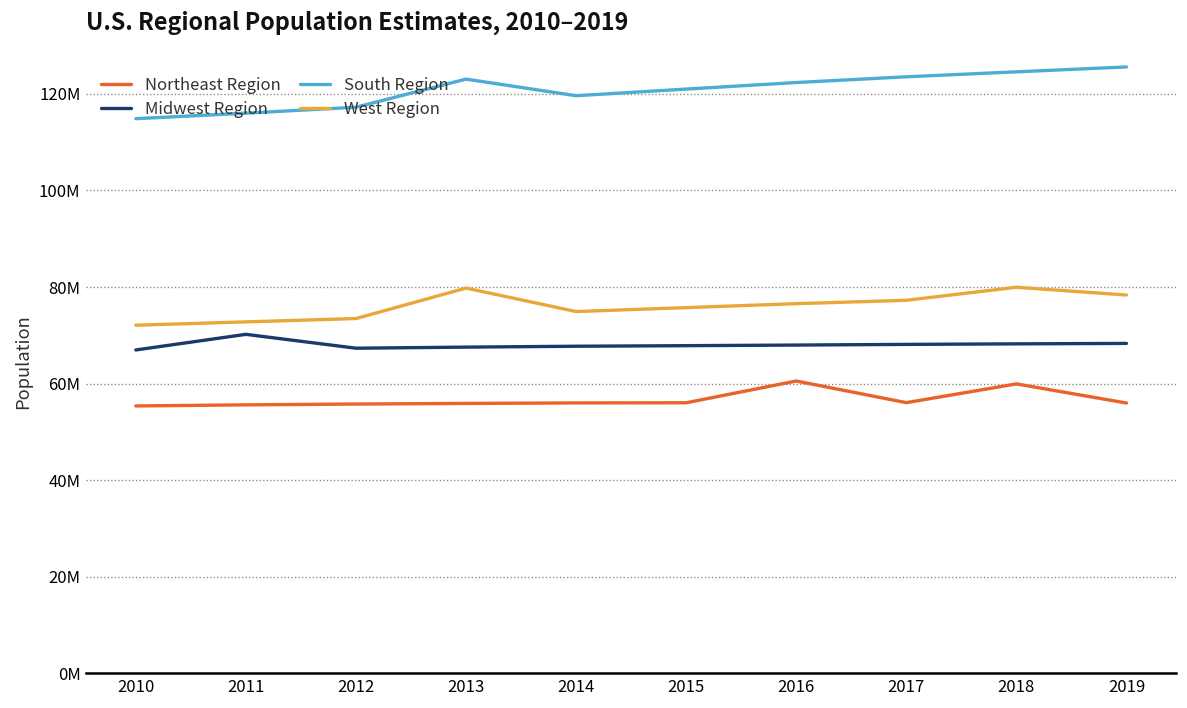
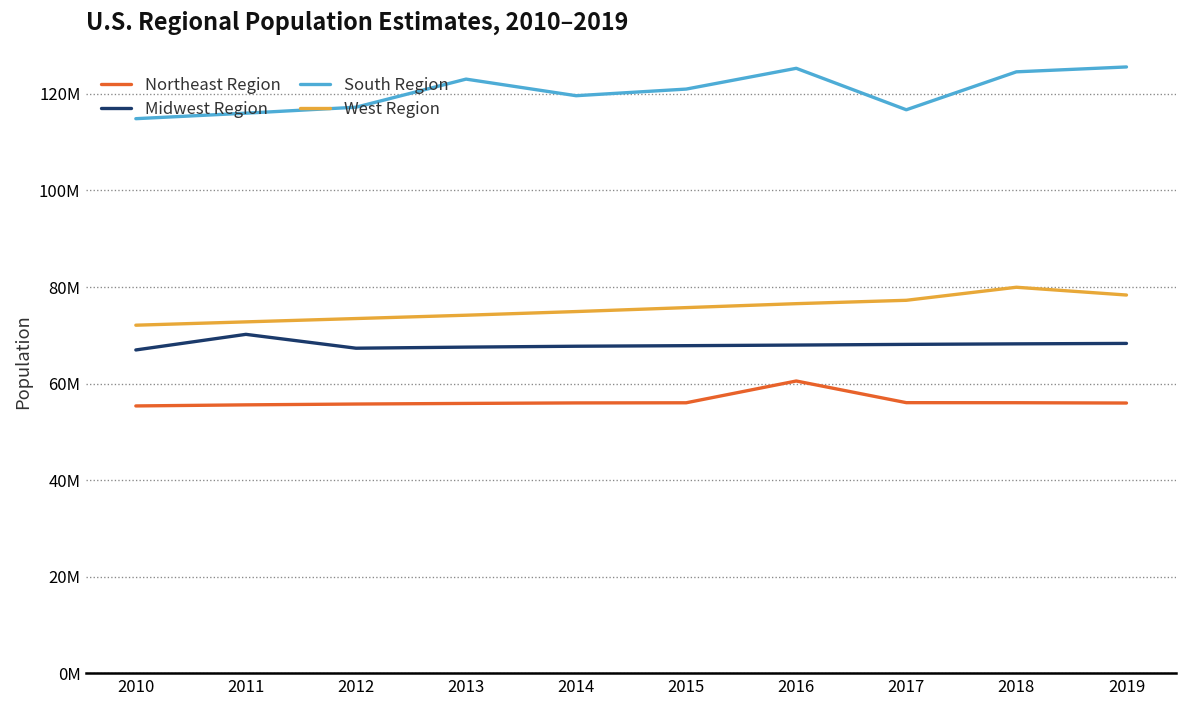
  {
    "Northeast Region": {
      "2010": 55000000,
      "2011": 56000000,
      "2012": 56000000,
      "2013": 56000000,
      "2014": 56000000,
      "2015": 56000000,
      "2016": 61000000,
      "2017": 56000000,
-     "2018": 60000000,
+     "2018": 56000000,
      "2019": 56000000
    },
    "Midwest Region": {
      "2010": 67000000,
      "2011": 70000000,
      "2012": 67000000,
      "2013": 68000000,
      "2014": 68000000,
      "2015": 68000000,
      "2016": 68000000,
      "2017": 68000000,
      "2018": 68000000,
      "2019": 68000000
    },
    "South Region": {
      "2010": 115000000,
      "2011": 116000000,
      "2012": 117000000,
      "2013": 123000000,
      "2014": 120000000,
      "2015": 121000000,
-     "2016": 122000000,
-     "2017": 124000000,
+     "2016": 125000000,
+     "2017": 117000000,
      "2018": 125000000,
      "2019": 126000000
    },
    "West Region": {
      "2010": 72000000,
      "2011": 73000000,
      "2012": 73000000,
-     "2013": 80000000,
+     "2013": 74000000,
      "2014": 75000000,
      "2015": 76000000,
      "2016": 77000000,
      "2017": 77000000,
      "2018": 80000000,
      "2019": 78000000
    }
  }
